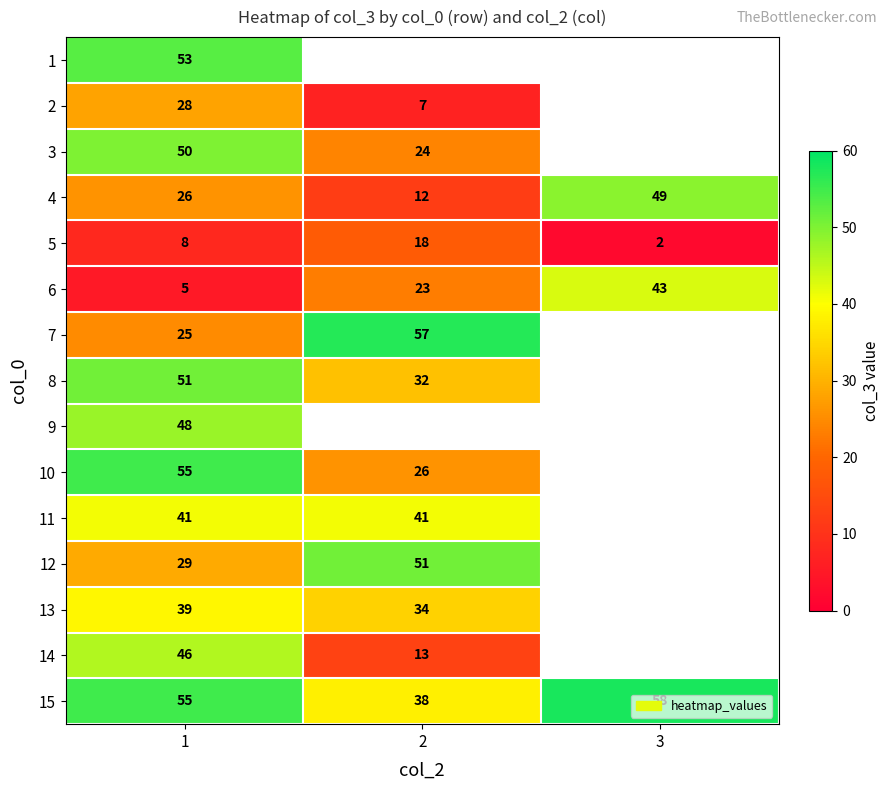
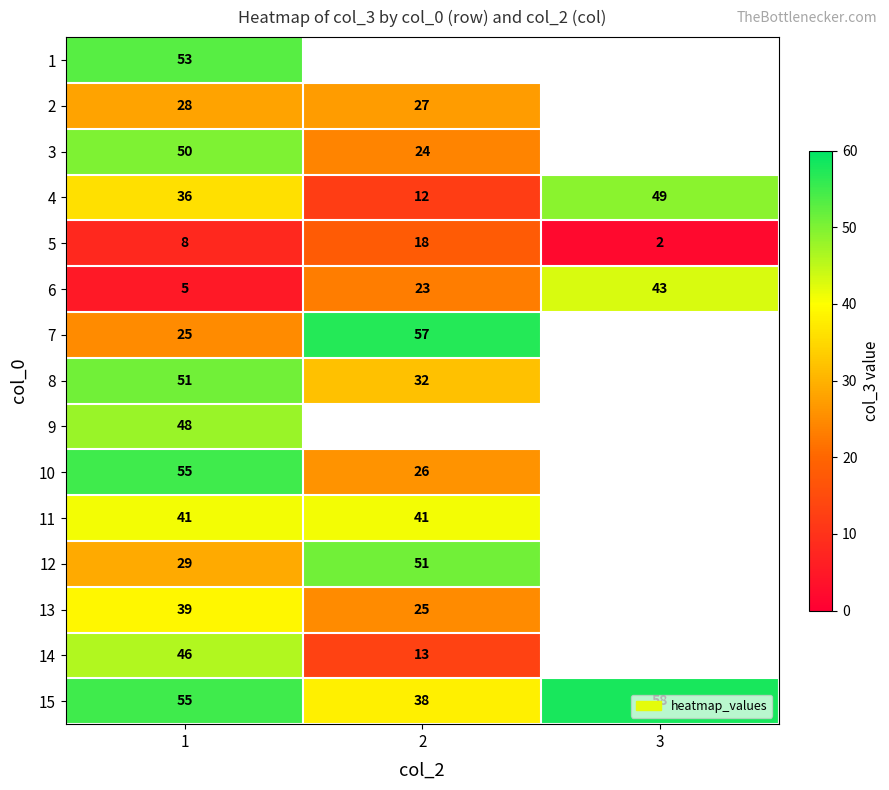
  {
    "1": {
      "1": 53
    },
    "2": {
      "1": 28,
-     "2": 7
+     "2": 27
    },
    "3": {
      "1": 50,
      "2": 24
    },
    "4": {
-     "1": 26,
+     "1": 36,
      "2": 12,
      "3": 49
    },
    "5": {
      "1": 8,
      "2": 18,
      "3": 2
    },
    "6": {
      "1": 5,
      "2": 23,
      "3": 43
    },
    "7": {
      "1": 25,
      "2": 57
    },
    "8": {
      "1": 51,
      "2": 32
    },
    "9": {
      "1": 48
    },
    "10": {
      "1": 55,
      "2": 26
    },
    "11": {
      "1": 41,
      "2": 41
    },
    "12": {
      "1": 29,
      "2": 51
    },
    "13": {
      "1": 39,
-     "2": 34
+     "2": 25
    },
    "14": {
      "1": 46,
      "2": 13
    },
    "15": {
      "1": 55,
      "2": 38
    }
  }
